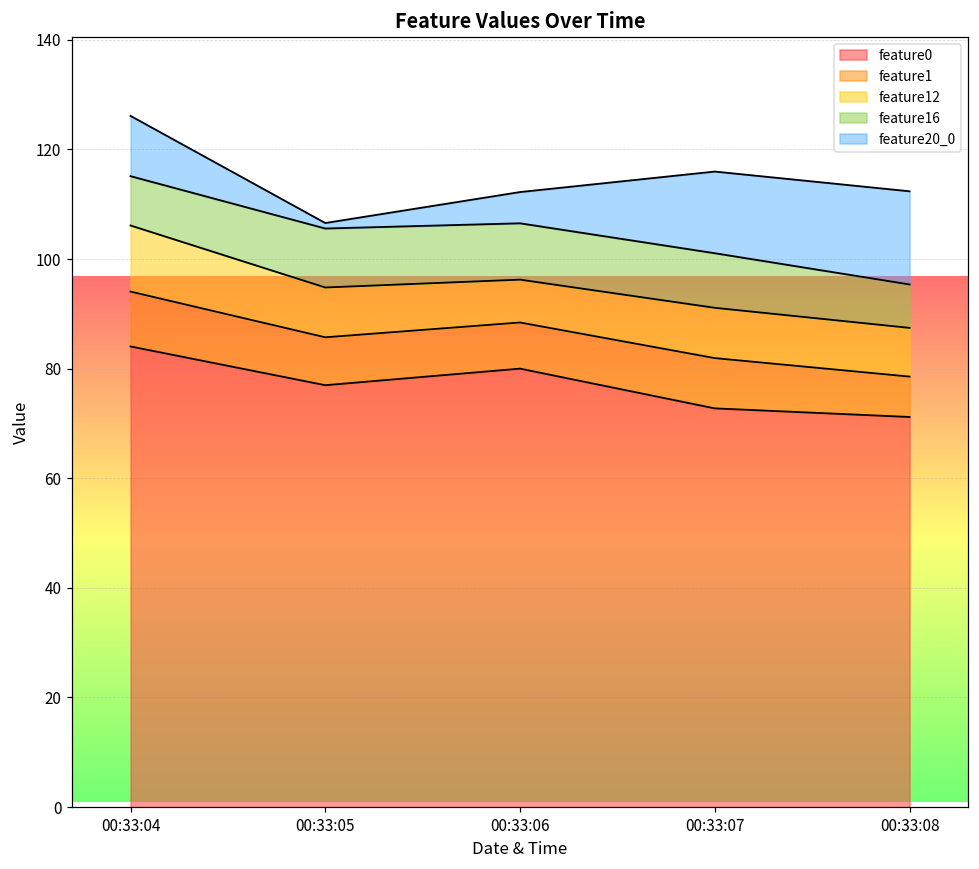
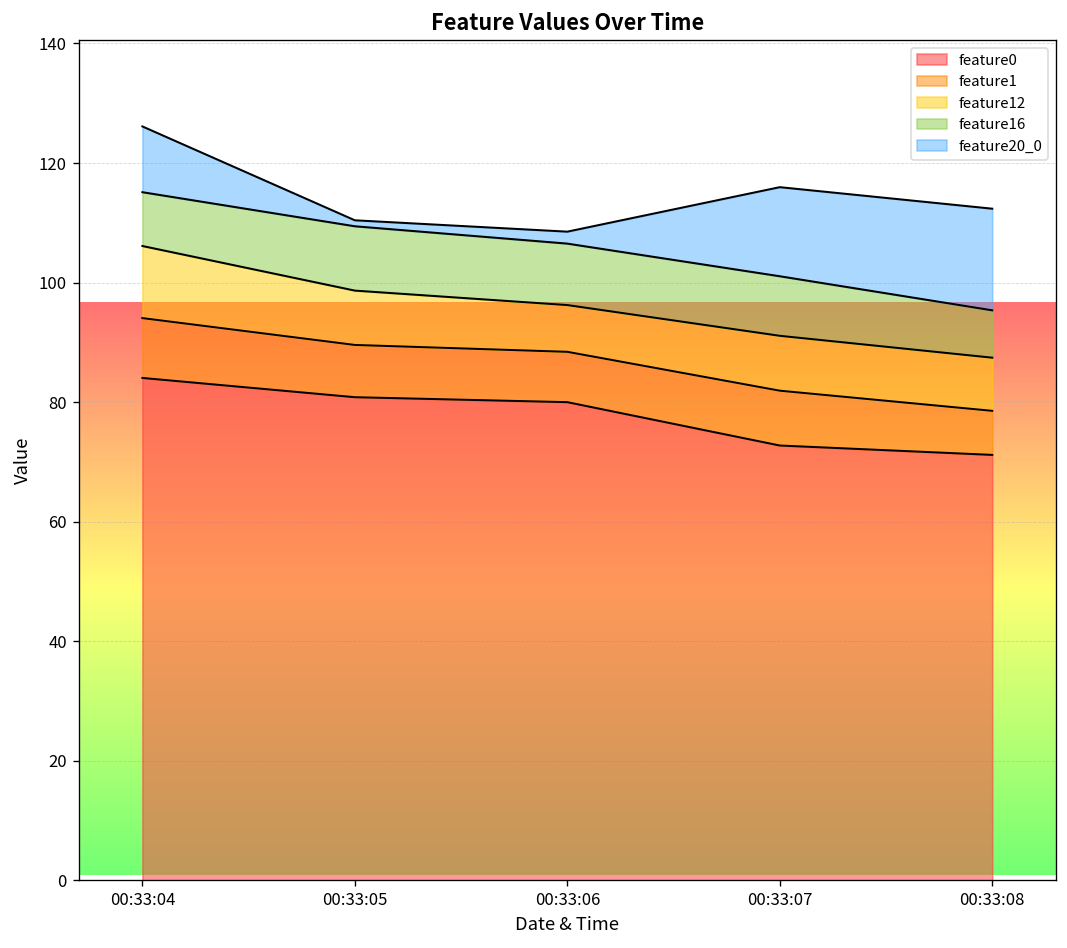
  {
    "feature0": {
      "00:33:04": 84,
-     "00:33:05": 77,
+     "00:33:05": 81,
      "00:33:06": 80,
      "00:33:07": 73,
      "00:33:08": 71
    },
    "feature16": {
      "00:33:04": 9,
      "00:33:05": 11,
      "00:33:06": 10,
      "00:33:07": 10,
      "00:33:08": 8
    },
    "feature20_0": {
      "00:33:04": 11,
      "00:33:05": 1,
-     "00:33:06": 6,
+     "00:33:06": 2,
      "00:33:07": 15,
      "00:33:08": 17
    }
  }
